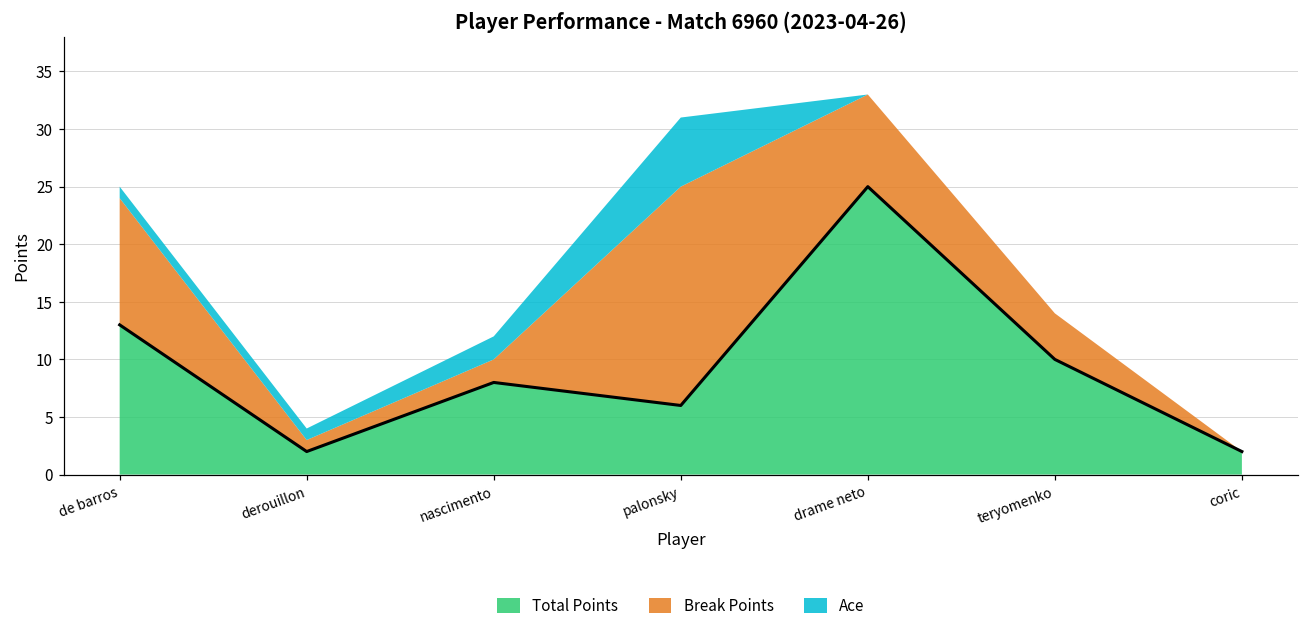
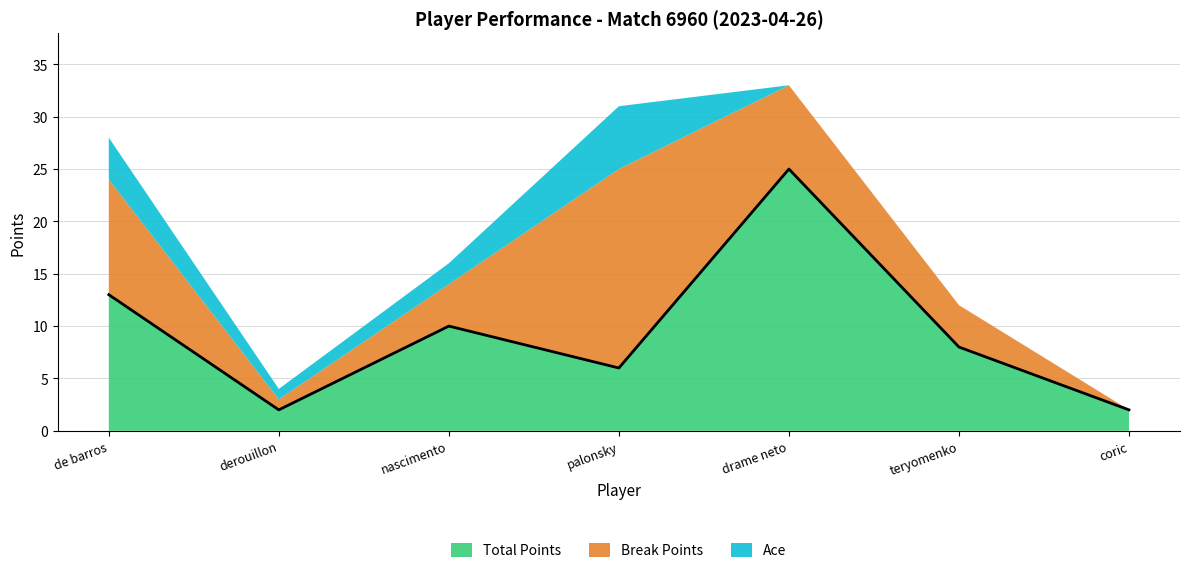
  {
    "Total Points": {
      "de barros": 13,
      "derouillon": 2,
-     "nascimento": 8,
+     "nascimento": 10,
      "palonsky": 6,
      "drame neto": 25,
-     "teryomenko": 10
+     "teryomenko": 8
    },
    "Break Points": {
      "de barros": 11,
      "derouillon": 1,
-     "nascimento": 2,
+     "nascimento": 4,
      "palonsky": 19
    },
    "Ace": {
-     "de barros": 1,
+     "de barros": 4,
      "derouillon": 1,
      "nascimento": 2,
      "palonsky": 6
    }
  }
